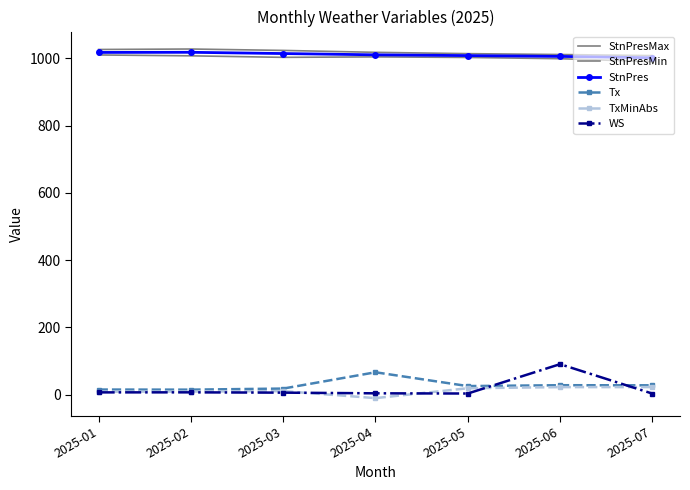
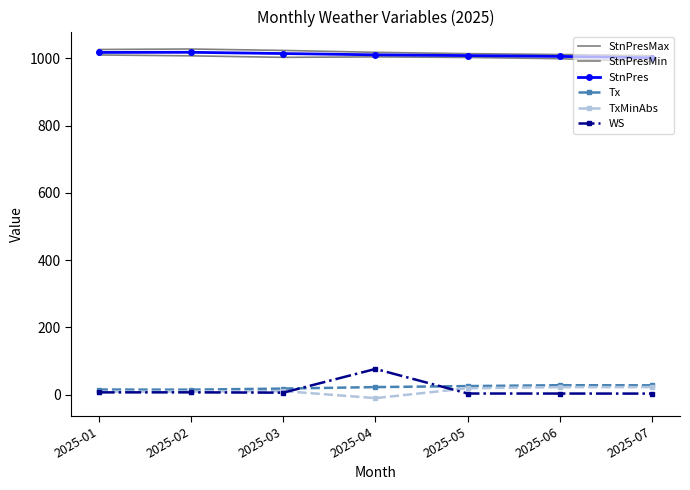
  {
    "StnPres": {
      "2025-01": 1020,
      "2025-02": 1020,
      "2025-03": 1010
    },
    "Tx": {
-     "2025-04": 70
+     "2025-04": 20
    },
    "TxMinAbs": {
      "2025-04": -10
    },
    "WS": {
-     "2025-04": 0,
+     "2025-04": 80,
      "2025-05": 0,
-     "2025-06": 90,
+     "2025-06": 0,
      "2025-07": 0
    }
  }
